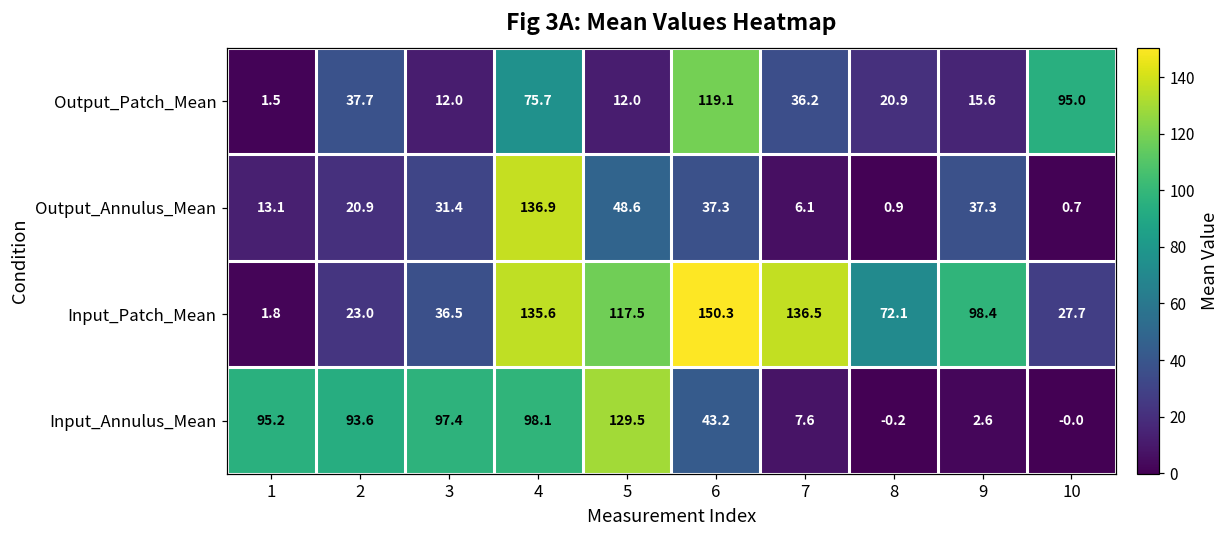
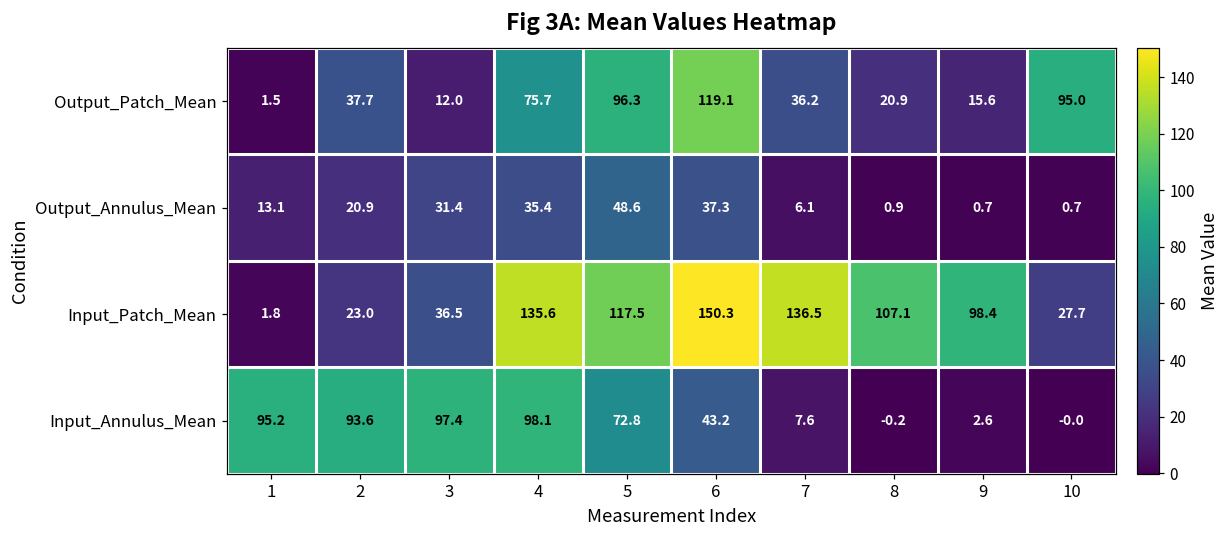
  {
    "Output_Patch_Mean": {
      "1": 1.5,
      "2": 37.7,
      "3": 12.0,
      "4": 75.7,
-     "5": 12.0,
+     "5": 96.3,
      "6": 119.1,
      "7": 36.2,
      "8": 20.9,
      "9": 15.6,
      "10": 95.0
    },
    "Output_Annulus_Mean": {
      "1": 13.1,
      "2": 20.9,
      "3": 31.4,
-     "4": 136.9,
+     "4": 35.4,
      "5": 48.6,
      "6": 37.3,
      "7": 6.1,
      "8": 0.9,
-     "9": 37.3,
+     "9": 0.7,
      "10": 0.7
    },
    "Input_Patch_Mean": {
      "1": 1.8,
      "2": 23.0,
      "3": 36.5,
      "4": 135.6,
      "5": 117.5,
      "6": 150.3,
      "7": 136.5,
-     "8": 72.1,
+     "8": 107.1,
      "9": 98.4,
      "10": 27.7
    },
    "Input_Annulus_Mean": {
      "1": 95.2,
      "2": 93.6,
      "3": 97.4,
      "4": 98.1,
-     "5": 129.5,
+     "5": 72.8,
      "6": 43.2,
      "7": 7.6,
      "8": -0.2,
      "9": 2.6,
      "10": -0.0
    }
  }
